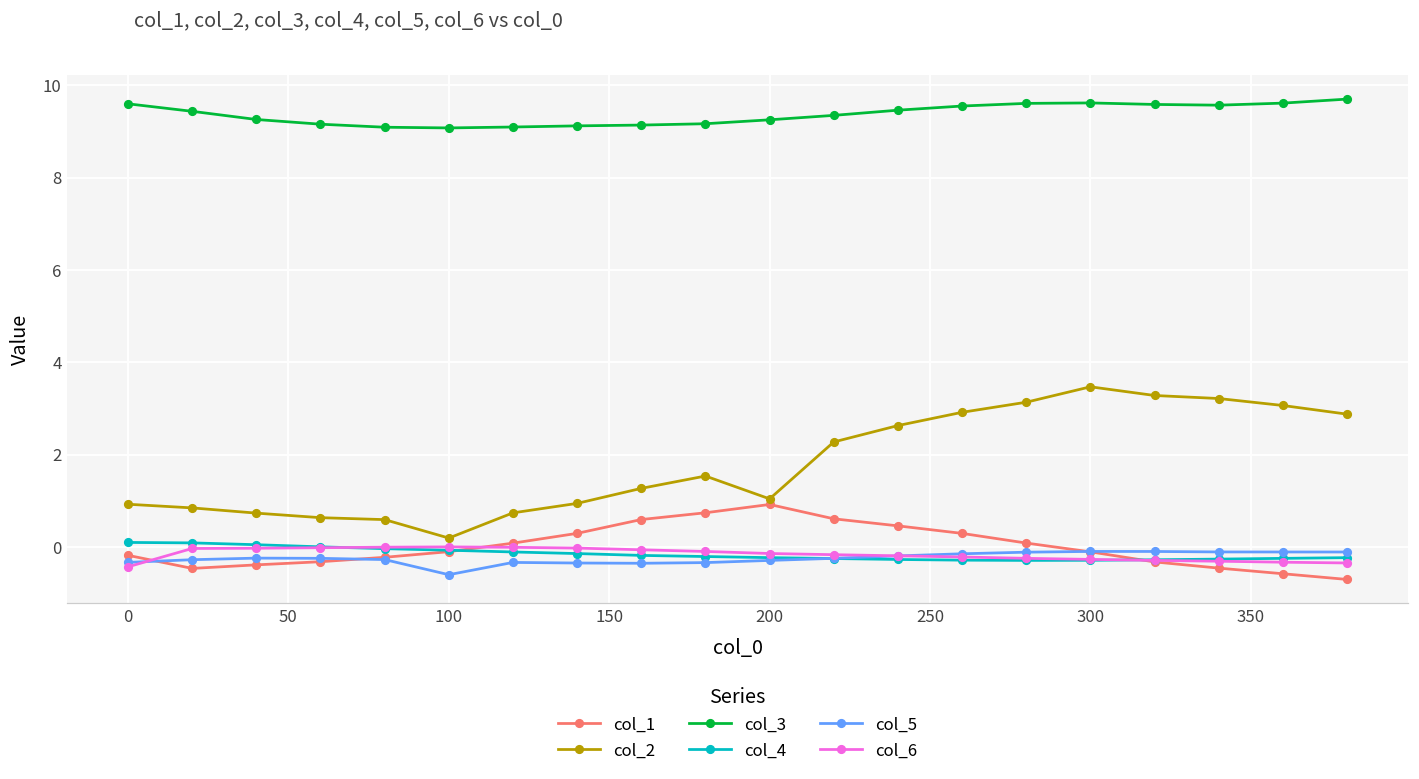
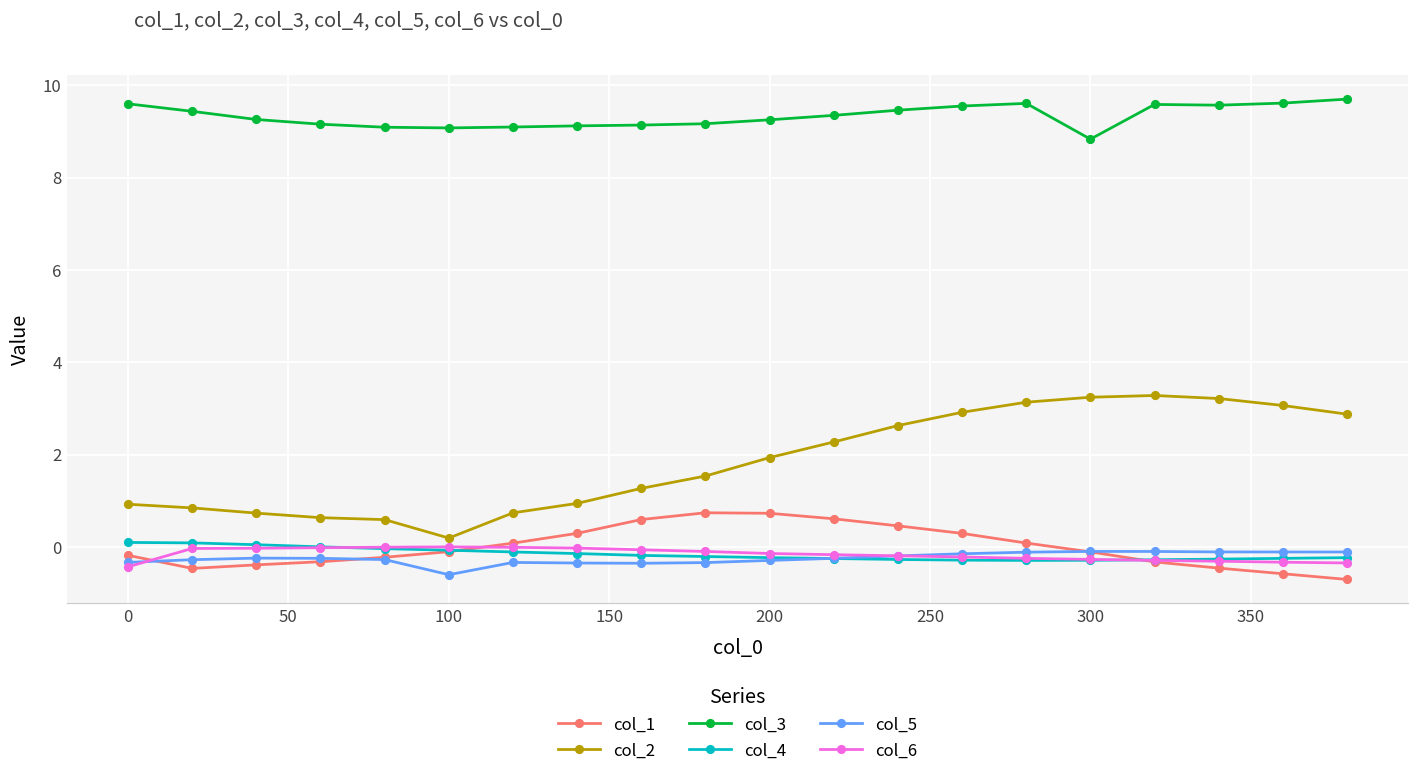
  {
    "col_1": {
      "0": -0.2,
-     "200": 0.9
+     "200": 0.7
    },
    "col_2": {
      "0": 0.9,
      "100": 0.2,
-     "200": 1.0,
-     "300": 3.5
+     "200": 1.9,
+     "300": 3.2
    },
    "col_3": {
      "0": 9.6,
      "100": 9.1,
      "200": 9.3,
-     "300": 9.6
+     "300": 8.8
    },
    "col_4": {
      "0": 0.1,
      "200": -0.2
    },
    "col_5": {
      "0": -0.3,
      "100": -0.6,
      "200": -0.3
    },
    "col_6": {
      "0": -0.4,
      "100": 0.0,
      "200": -0.1
    }
  }
